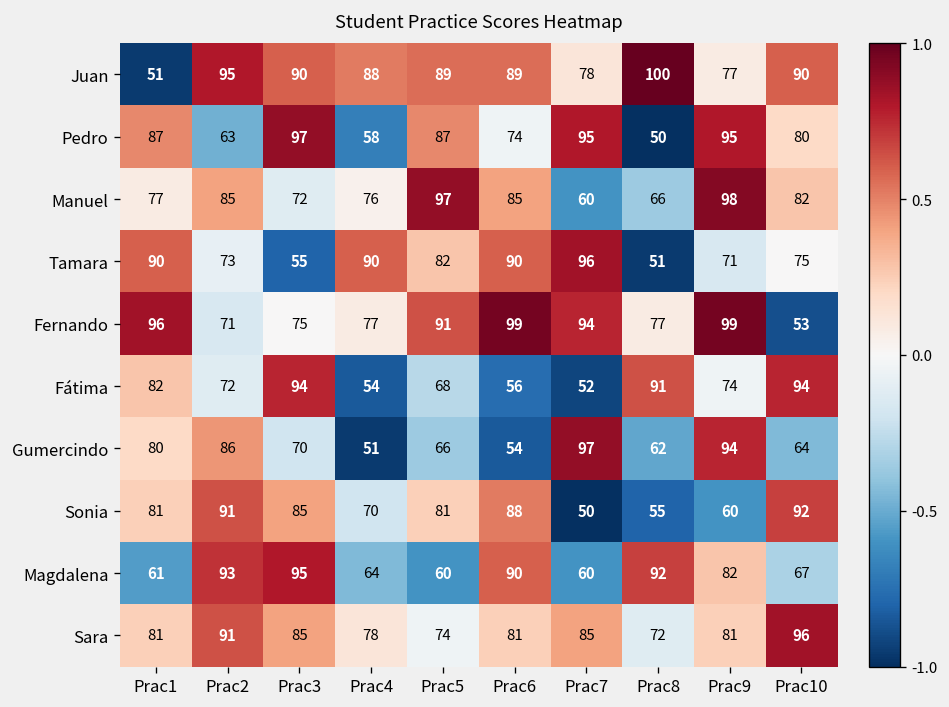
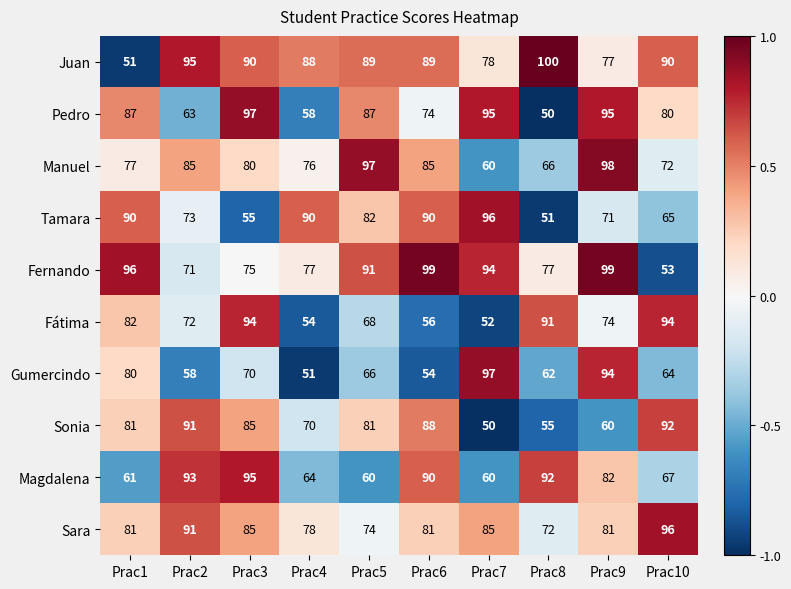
  {
    "Juan": {
      "Prac1": 51,
      "Prac2": 95,
      "Prac3": 90,
      "Prac4": 88,
      "Prac5": 89,
      "Prac6": 89,
      "Prac7": 78,
      "Prac8": 100,
      "Prac9": 77,
      "Prac10": 90
    },
    "Pedro": {
      "Prac1": 87,
      "Prac2": 63,
      "Prac3": 97,
      "Prac4": 58,
      "Prac5": 87,
      "Prac6": 74,
      "Prac7": 95,
      "Prac8": 50,
      "Prac9": 95,
      "Prac10": 80
    },
    "Manuel": {
      "Prac1": 77,
      "Prac2": 85,
-     "Prac3": 72,
+     "Prac3": 80,
      "Prac4": 76,
      "Prac5": 97,
      "Prac6": 85,
      "Prac7": 60,
      "Prac8": 66,
      "Prac9": 98,
-     "Prac10": 82
+     "Prac10": 72
    },
    "Tamara": {
      "Prac1": 90,
      "Prac2": 73,
      "Prac3": 55,
      "Prac4": 90,
      "Prac5": 82,
      "Prac6": 90,
      "Prac7": 96,
      "Prac8": 51,
      "Prac9": 71,
-     "Prac10": 75
+     "Prac10": 65
    },
    "Fernando": {
      "Prac1": 96,
      "Prac2": 71,
      "Prac3": 75,
      "Prac4": 77,
      "Prac5": 91,
      "Prac6": 99,
      "Prac7": 94,
      "Prac8": 77,
      "Prac9": 99,
      "Prac10": 53
    },
    "Fátima": {
      "Prac1": 82,
      "Prac2": 72,
      "Prac3": 94,
      "Prac4": 54,
      "Prac5": 68,
      "Prac6": 56,
      "Prac7": 52,
      "Prac8": 91,
      "Prac9": 74,
      "Prac10": 94
    },
    "Gumercindo": {
      "Prac1": 80,
-     "Prac2": 86,
+     "Prac2": 58,
      "Prac3": 70,
      "Prac4": 51,
      "Prac5": 66,
      "Prac6": 54,
      "Prac7": 97,
      "Prac8": 62,
      "Prac9": 94,
      "Prac10": 64
    },
    "Sonia": {
      "Prac1": 81,
      "Prac2": 91,
      "Prac3": 85,
      "Prac4": 70,
      "Prac5": 81,
      "Prac6": 88,
      "Prac7": 50,
      "Prac8": 55,
      "Prac9": 60,
      "Prac10": 92
    },
    "Magdalena": {
      "Prac1": 61,
      "Prac2": 93,
      "Prac3": 95,
      "Prac4": 64,
      "Prac5": 60,
      "Prac6": 90,
      "Prac7": 60,
      "Prac8": 92,
      "Prac9": 82,
      "Prac10": 67
    },
    "Sara": {
      "Prac1": 81,
      "Prac2": 91,
      "Prac3": 85,
      "Prac4": 78,
      "Prac5": 74,
      "Prac6": 81,
      "Prac7": 85,
      "Prac8": 72,
      "Prac9": 81,
      "Prac10": 96
    }
  }
